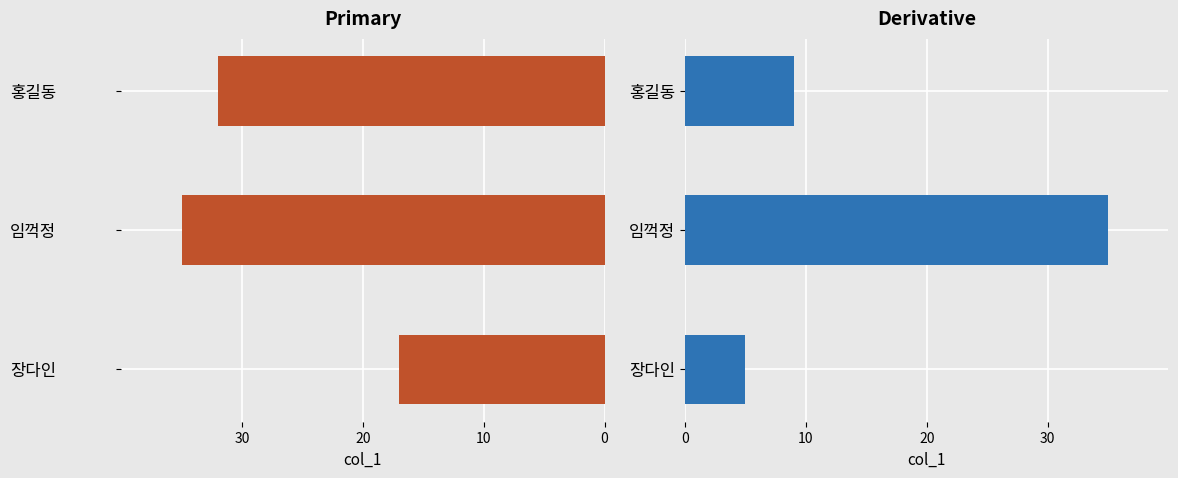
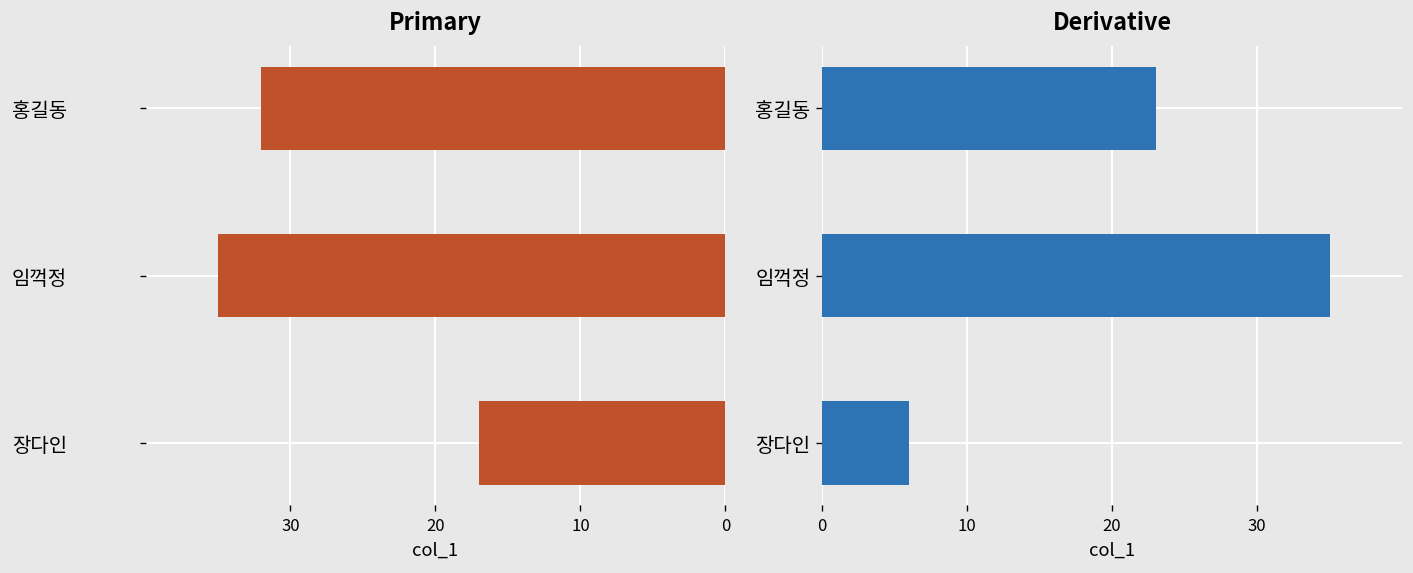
  {
    "Derivative": {
-     "홍길동": 9,
+     "홍길동": 23,
      "임꺽정": 35,
-     "장다인": 5
+     "장다인": 6
    }
  }
